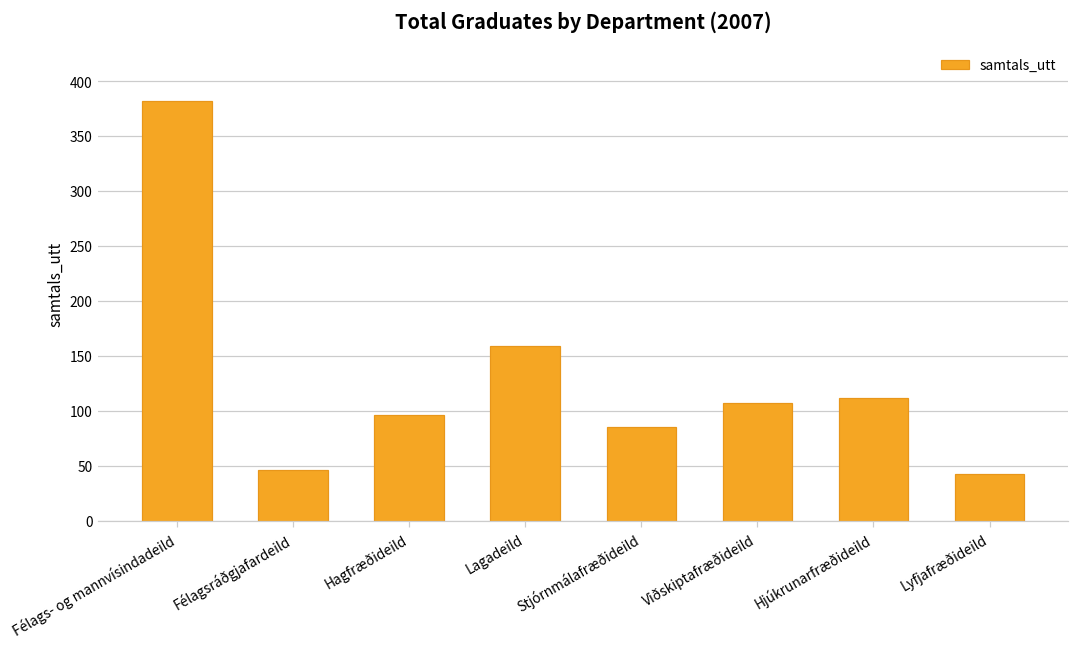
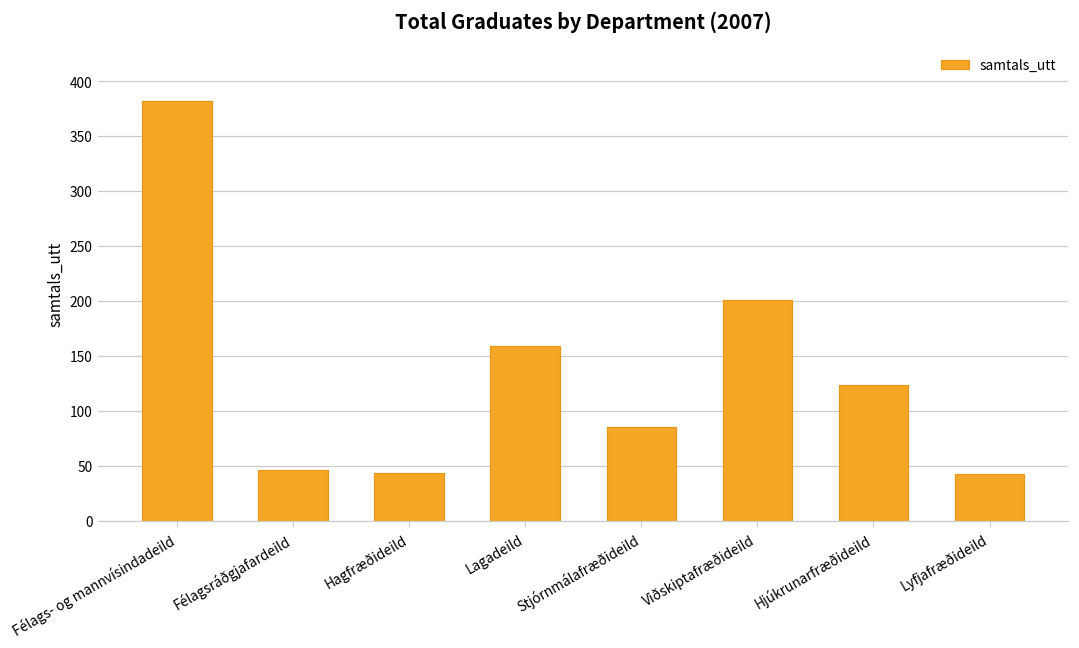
  {
    "Félags- og mannvísindadeild": 380,
    "Félagsráðgjafardeild": 50,
-   "Hagfræðideild": 100,
+   "Hagfræðideild": 40,
    "Lagadeild": 160,
    "Stjórnmálafræðideild": 90,
-   "Viðskiptafræðideild": 110,
-   "Hjúkrunarfræðideild": 110,
+   "Viðskiptafræðideild": 200,
+   "Hjúkrunarfræðideild": 120,
    "Lyfjafræðideild": 40
  }
